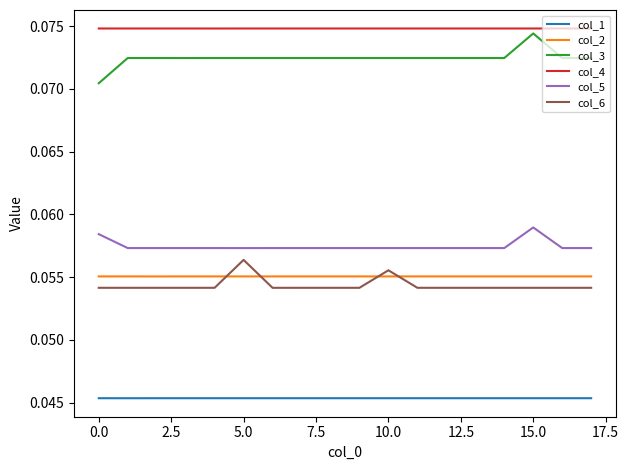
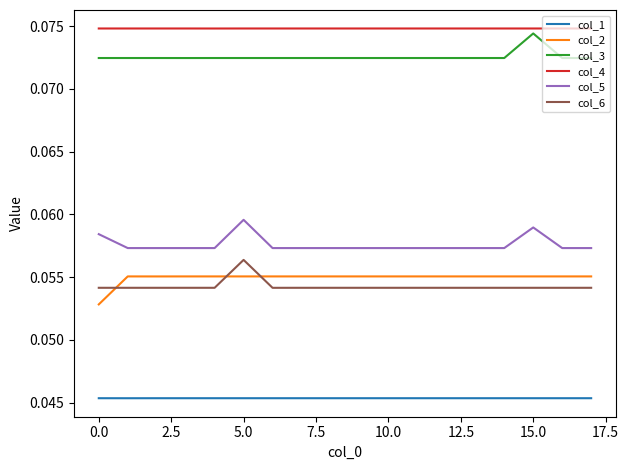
  {
    "col_1": {
      "0.0": 0.0453,
      "5.0": 0.0453,
      "10.0": 0.0453,
      "15.0": 0.0453
    },
    "col_2": {
-     "0.0": 0.0551,
+     "0.0": 0.0528,
      "5.0": 0.0551,
      "10.0": 0.0551,
      "15.0": 0.0551
    },
    "col_3": {
-     "0.0": 0.0705,
+     "0.0": 0.0725,
      "5.0": 0.0725,
      "10.0": 0.0725,
      "15.0": 0.0744
    },
    "col_4": {
      "0.0": 0.0748,
      "5.0": 0.0748,
      "10.0": 0.0748,
      "15.0": 0.0748
    },
    "col_5": {
      "0.0": 0.0584,
-     "5.0": 0.0573,
+     "5.0": 0.0596,
      "10.0": 0.0573,
      "15.0": 0.0590
    },
    "col_6": {
      "0.0": 0.0541,
      "5.0": 0.0564,
-     "10.0": 0.0555,
+     "10.0": 0.0541,
      "15.0": 0.0541
    }
  }
